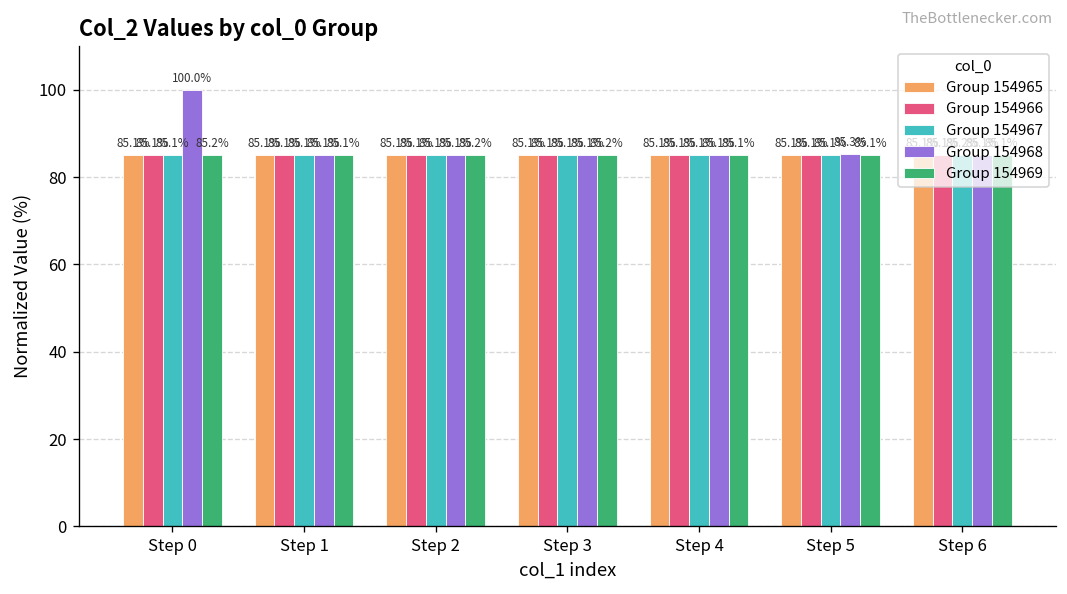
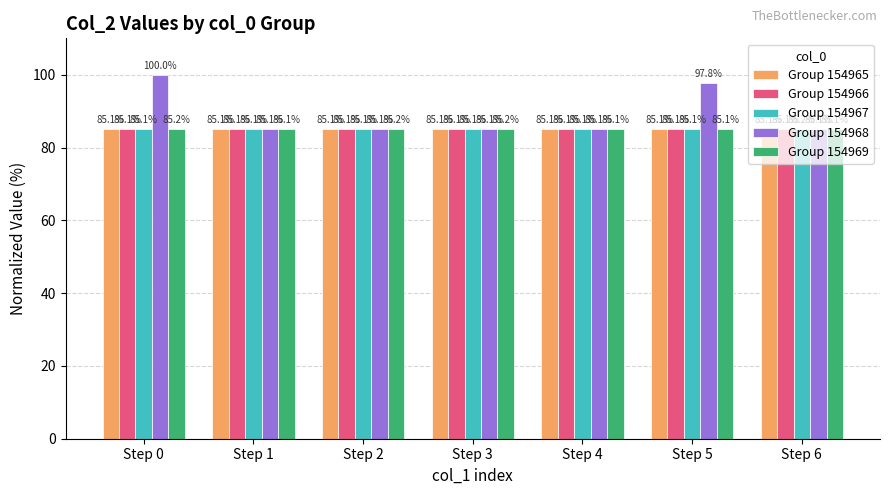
  {
    "Group 154968": {
      "Step 0": "100.0%",
-     "Step 5": "85.3%"
+     "Step 5": "97.8%"
    },
    "Group 154969": {
      "Step 0": "85.2%"
    }
  }
